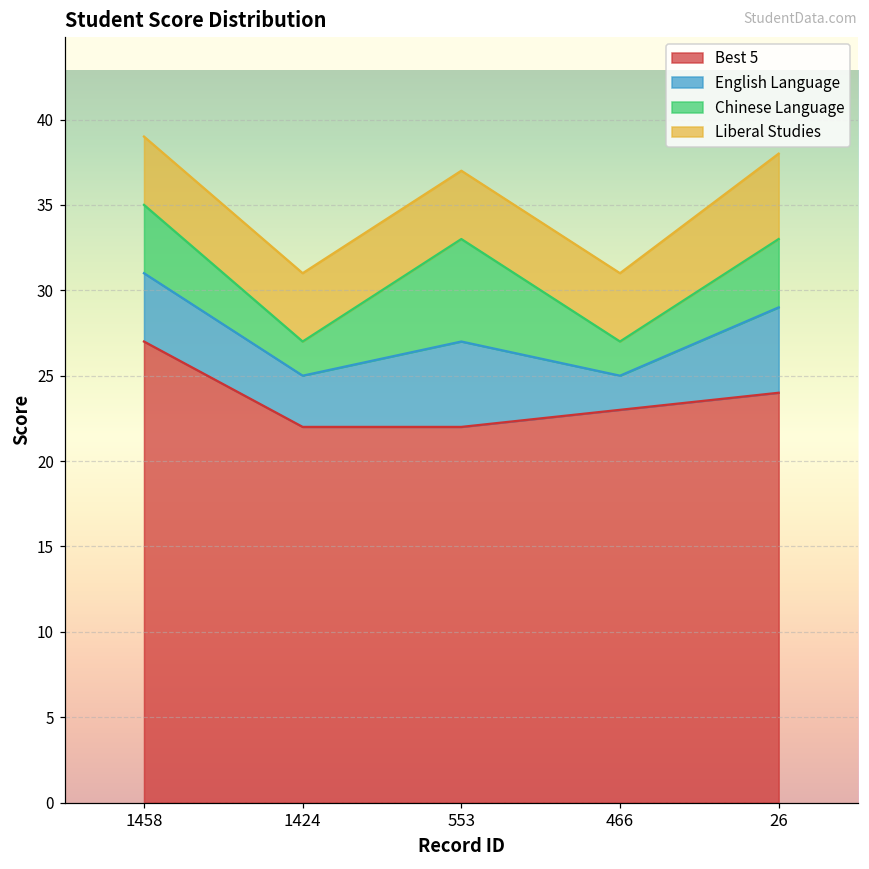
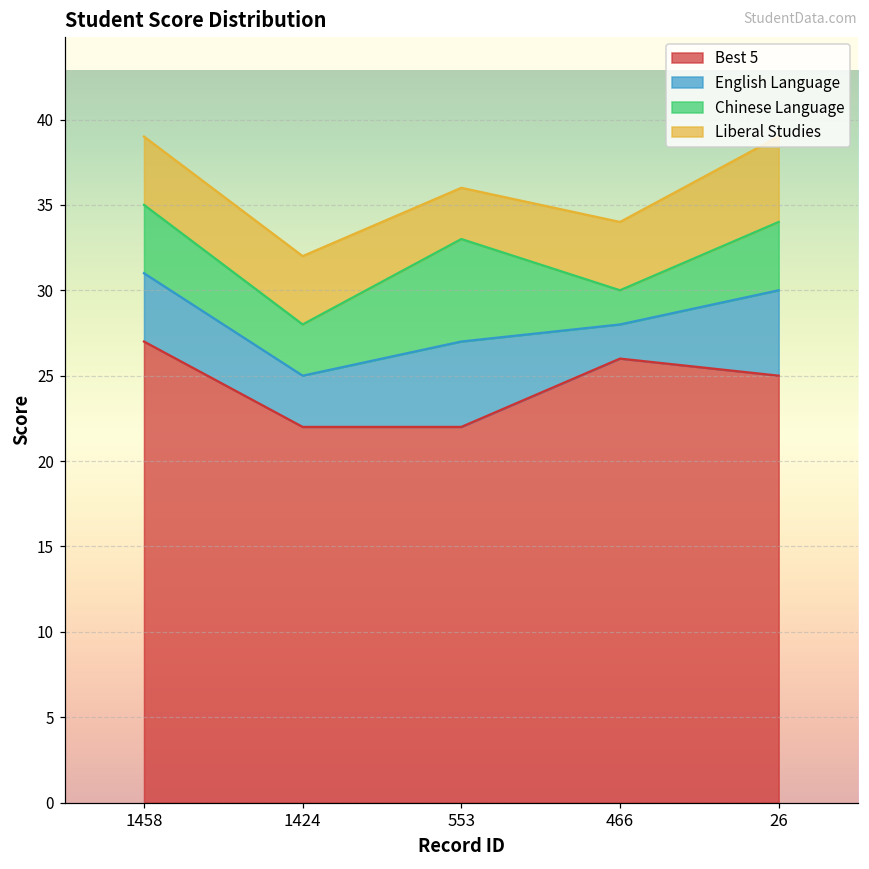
  {
    "Best 5": {
      "1458": 27,
      "1424": 22,
      "553": 22,
-     "466": 23,
-     "26": 24
+     "466": 26,
+     "26": 25
    },
    "English Language": {
      "1458": 4,
      "1424": 3,
      "553": 5,
      "466": 2,
      "26": 5
    },
    "Chinese Language": {
      "1458": 4,
-     "1424": 2,
+     "1424": 3,
      "553": 6,
      "466": 2,
      "26": 4
    },
    "Liberal Studies": {
      "1458": 4,
      "1424": 4,
-     "553": 4,
+     "553": 3,
      "466": 4
    }
  }
